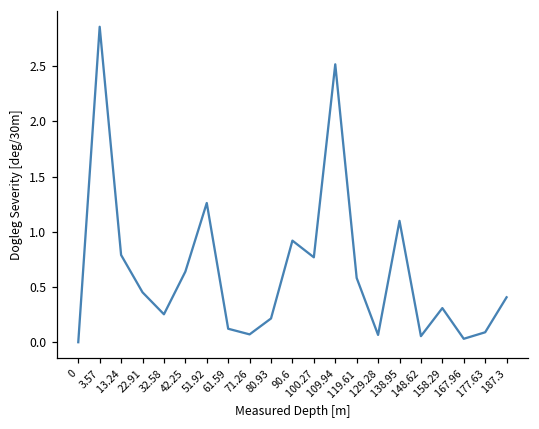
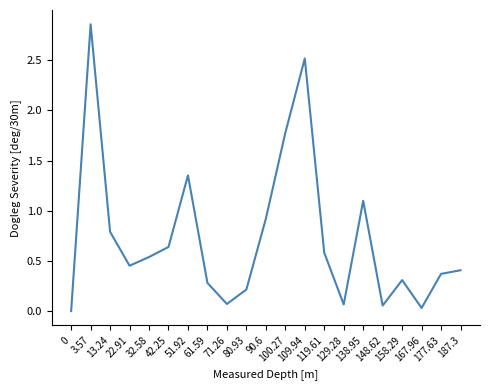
  {
    "0": 0.00,
    "3.57": 2.86,
    "13.24": 0.79,
    "22.91": 0.45,
-   "32.58": 0.25,
+   "32.58": 0.54,
    "42.25": 0.64,
-   "51.92": 1.26,
-   "61.59": 0.12,
+   "51.92": 1.35,
+   "61.59": 0.28,
    "71.26": 0.07,
    "80.93": 0.22,
    "90.6": 0.92,
-   "100.27": 0.77,
+   "100.27": 1.78,
    "109.94": 2.52,
    "119.61": 0.58,
    "129.28": 0.07,
    "138.95": 1.10,
    "148.62": 0.06,
    "158.29": 0.31,
    "167.96": 0.03,
-   "177.63": 0.09,
+   "177.63": 0.37,
    "187.3": 0.41
  }
